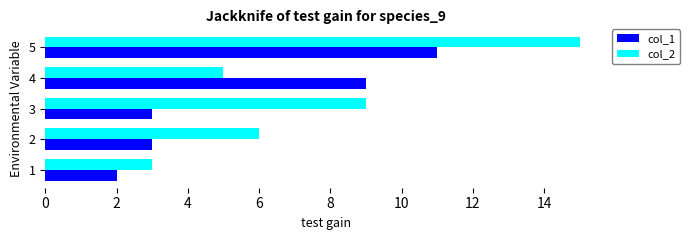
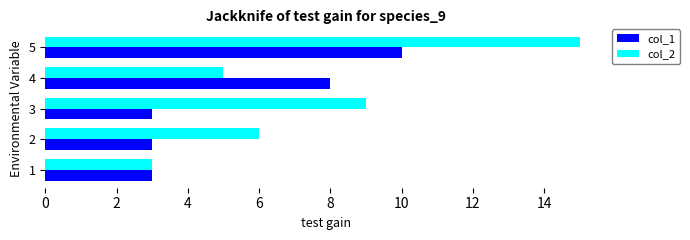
  {
    "col_1": {
-     "5": 11,
-     "4": 9,
+     "5": 10,
+     "4": 8,
      "3": 3,
      "2": 3,
-     "1": 2
+     "1": 3
    },
    "col_2": {
      "5": 15,
      "4": 5,
      "3": 9,
      "2": 6,
      "1": 3
    }
  }
